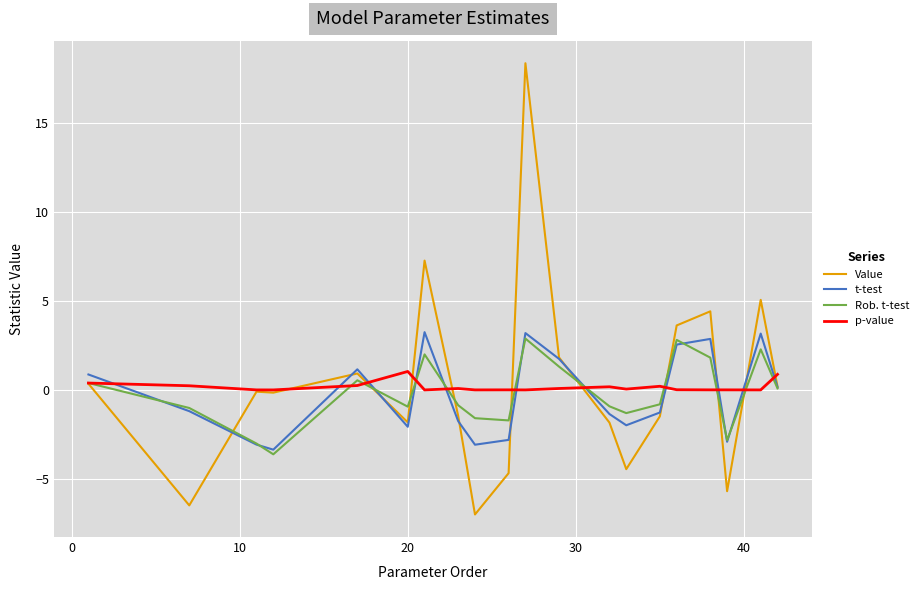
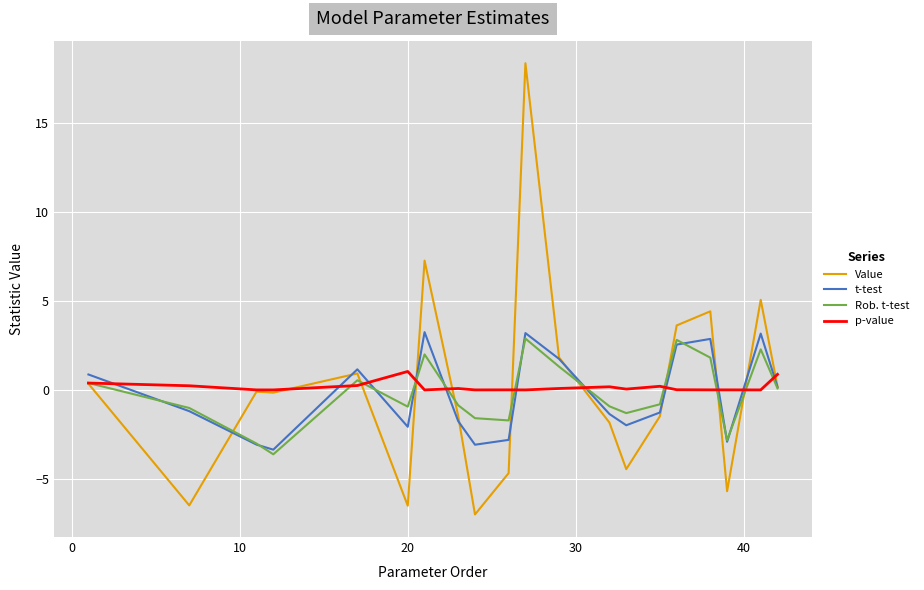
  {
    "Value": {
-     "20": -1.8
+     "20": -6.5
    },
    "t-test": {
      "20": -2.1
    },
    "Rob. t-test": {
      "20": -0.9
    },
    "p-value": {
      "20": 1.0
    }
  }
